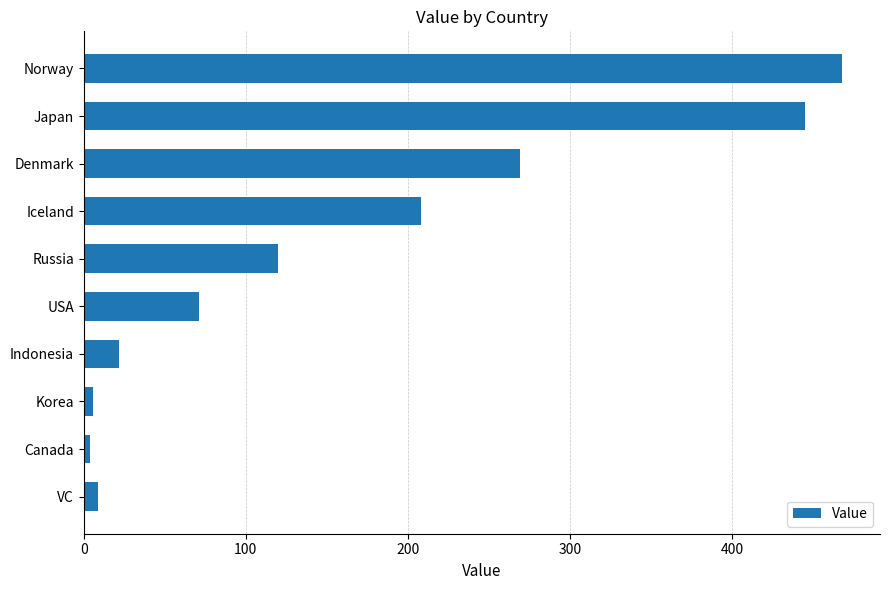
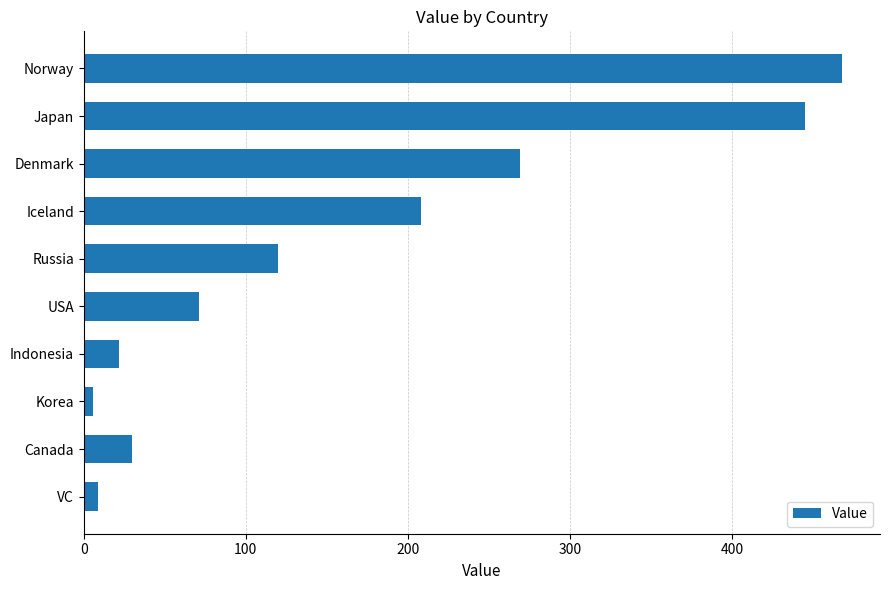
  {
    "Norway": 468,
    "Japan": 445,
    "Denmark": 269,
    "Iceland": 208,
    "Russia": 120,
    "USA": 71,
    "Indonesia": 22,
    "Korea": 6,
-   "Canada": 4,
+   "Canada": 30,
    "VC": 9
  }
